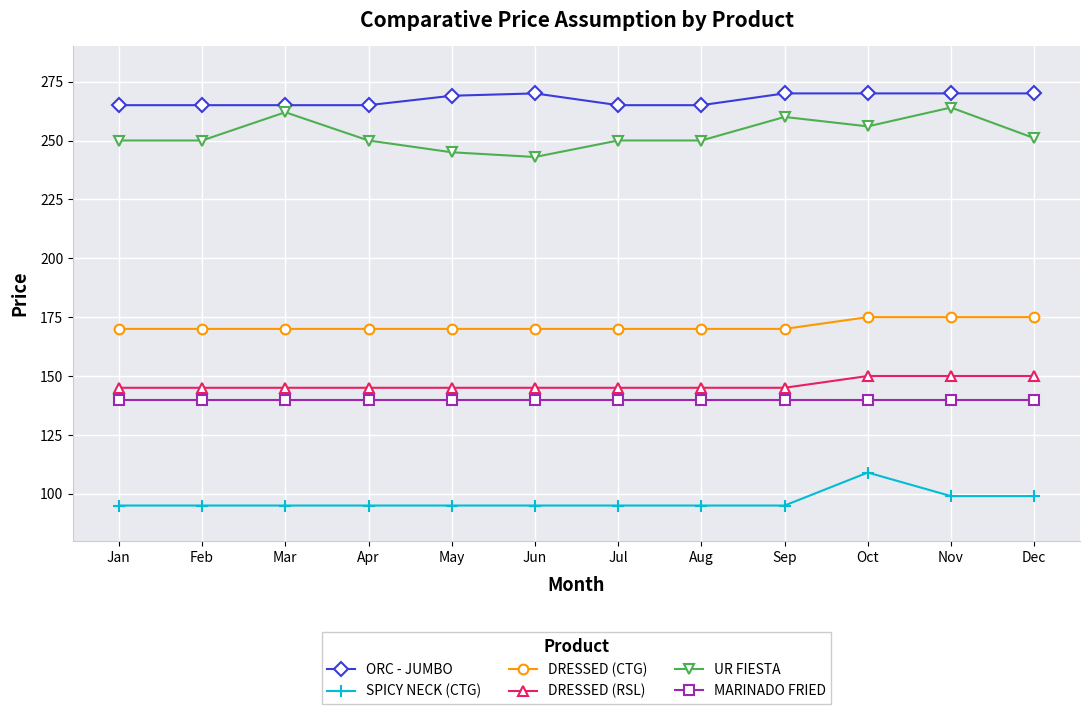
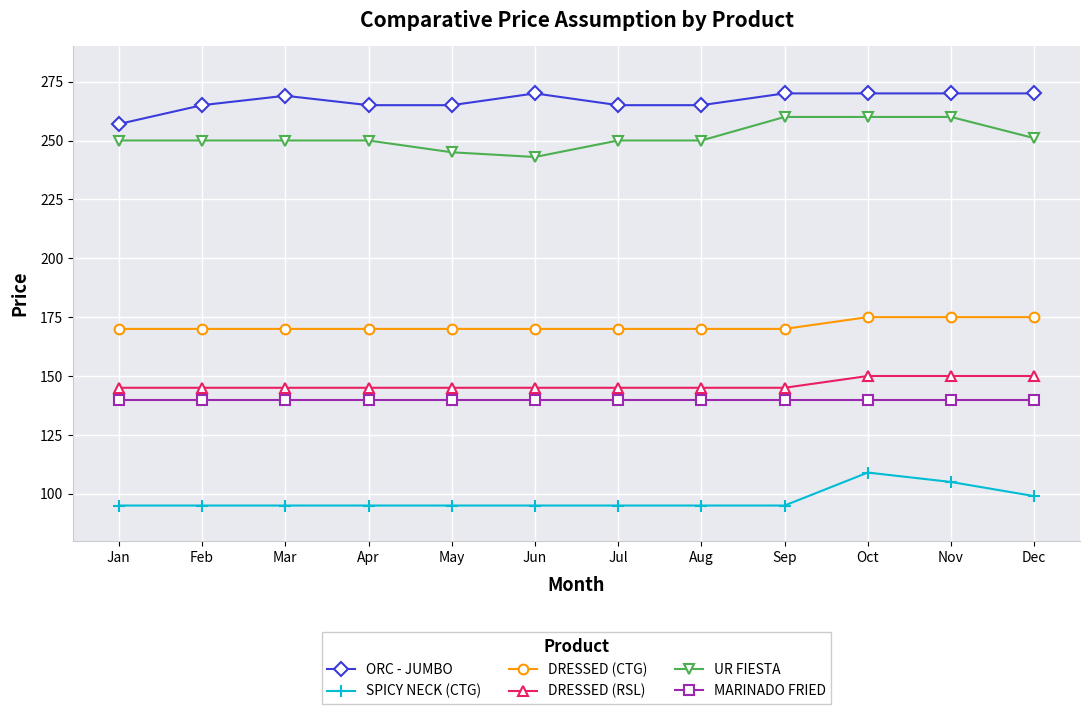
  {
    "ORC - JUMBO": {
-     "Jan": 265,
+     "Jan": 257,
      "Feb": 265,
-     "Mar": 265,
+     "Mar": 269,
      "Apr": 265,
-     "May": 269,
+     "May": 265,
      "Jun": 270,
      "Jul": 265,
      "Aug": 265,
      "Sep": 270,
      "Oct": 270,
      "Nov": 270,
      "Dec": 270
    },
    "SPICY NECK (CTG)": {
      "Jan": 95,
      "Feb": 95,
      "Mar": 95,
      "Apr": 95,
      "May": 95,
      "Jun": 95,
      "Jul": 95,
      "Aug": 95,
      "Sep": 95,
      "Oct": 109,
-     "Nov": 99,
+     "Nov": 105,
      "Dec": 99
    },
    "DRESSED (CTG)": {
      "Jan": 170,
      "Feb": 170,
      "Mar": 170,
      "Apr": 170,
      "May": 170,
      "Jun": 170,
      "Jul": 170,
      "Aug": 170,
      "Sep": 170,
      "Oct": 175,
      "Nov": 175,
      "Dec": 175
    },
    "DRESSED (RSL)": {
      "Jan": 145,
      "Feb": 145,
      "Mar": 145,
      "Apr": 145,
      "May": 145,
      "Jun": 145,
      "Jul": 145,
      "Aug": 145,
      "Sep": 145,
      "Oct": 150,
      "Nov": 150,
      "Dec": 150
    },
    "UR FIESTA": {
      "Jan": 250,
      "Feb": 250,
-     "Mar": 262,
+     "Mar": 250,
      "Apr": 250,
      "May": 245,
      "Jun": 243,
      "Jul": 250,
      "Aug": 250,
      "Sep": 260,
-     "Oct": 256,
-     "Nov": 264,
+     "Oct": 260,
+     "Nov": 260,
      "Dec": 251
    },
    "MARINADO FRIED": {
      "Jan": 140,
      "Feb": 140,
      "Mar": 140,
      "Apr": 140,
      "May": 140,
      "Jun": 140,
      "Jul": 140,
      "Aug": 140,
      "Sep": 140,
      "Oct": 140,
      "Nov": 140,
      "Dec": 140
    }
  }
